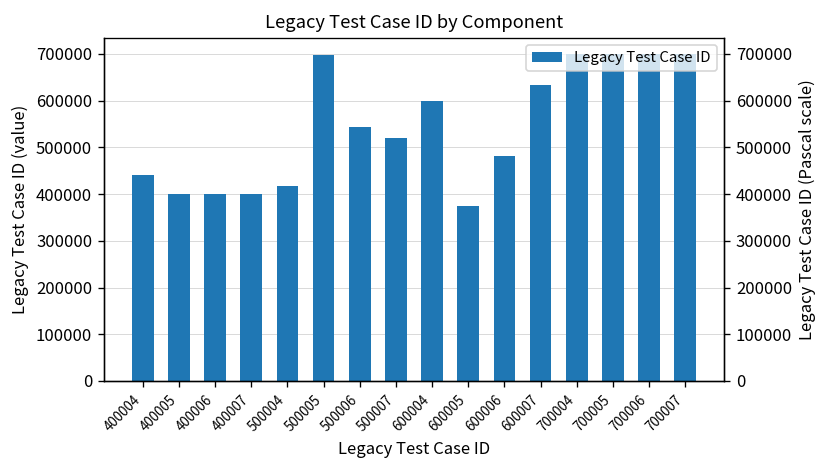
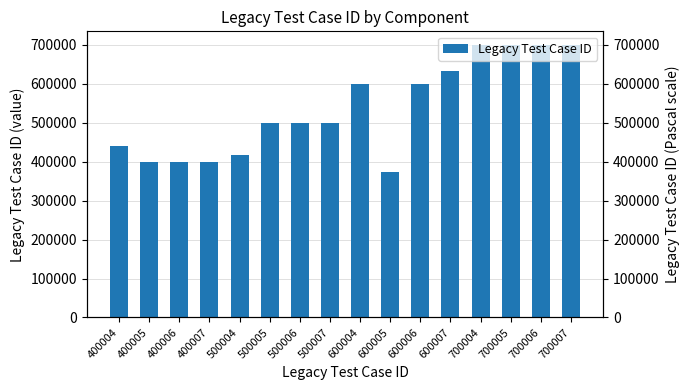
  {
    "400004": 440000,
    "400005": 400000,
    "400006": 400000,
    "400007": 400000,
    "500004": 420000,
-   "500005": 700000,
-   "500006": 540000,
-   "500007": 520000,
+   "500005": 500000,
+   "500006": 500000,
+   "500007": 500000,
    "600004": 600000,
    "600005": 370000,
-   "600006": 480000,
+   "600006": 600000,
    "600007": 630000
  }
